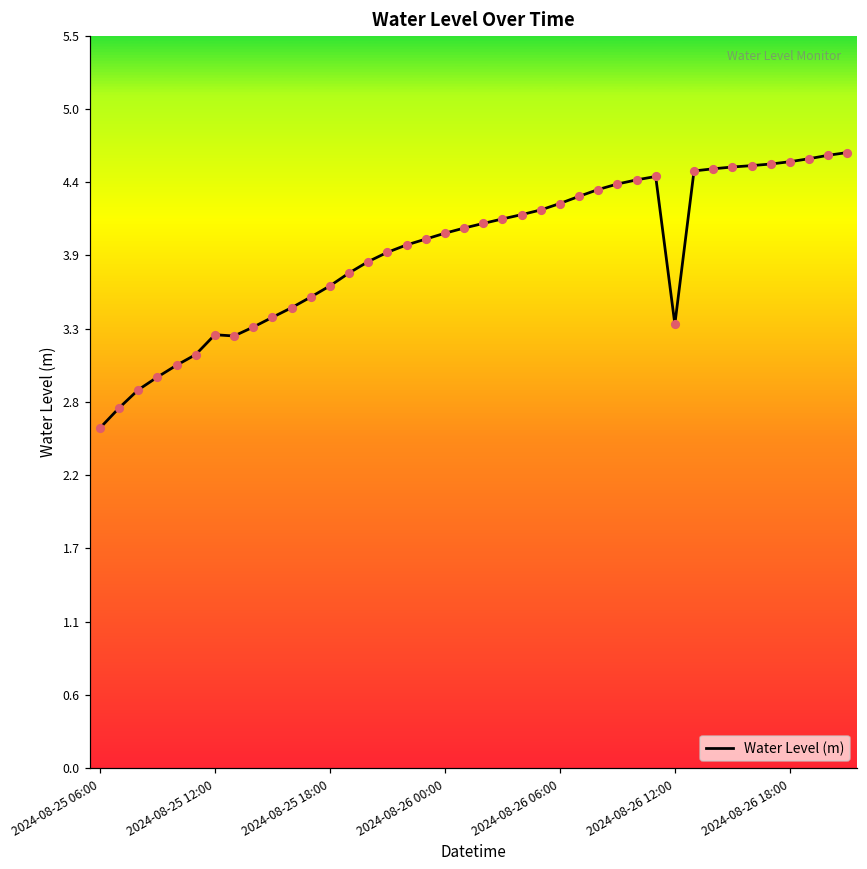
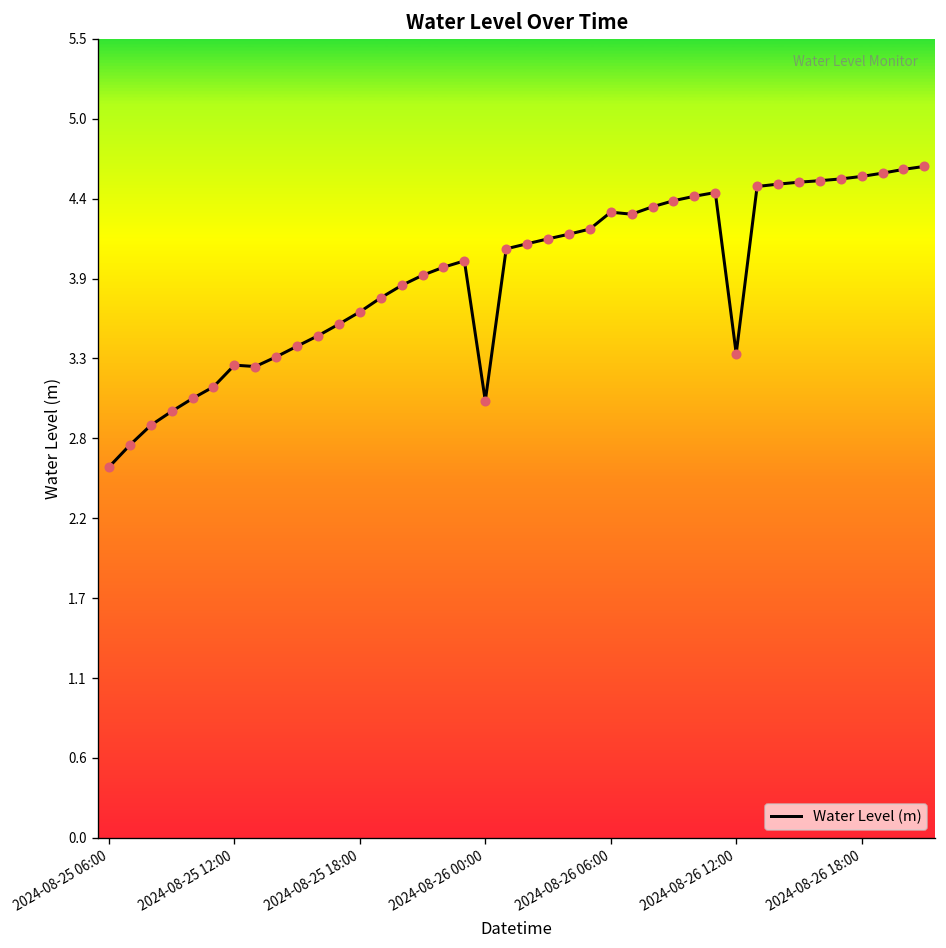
  {
    "2024-08-25 06:00": 2.55,
    "2024-08-25 12:00": 3.25,
    "2024-08-25 18:00": 3.62,
-   "2024-08-26 00:00": 4.02,
-   "2024-08-26 06:00": 4.24,
+   "2024-08-26 00:00": 3.01,
+   "2024-08-26 06:00": 4.31,
    "2024-08-26 12:00": 3.33,
    "2024-08-26 18:00": 4.55
  }
